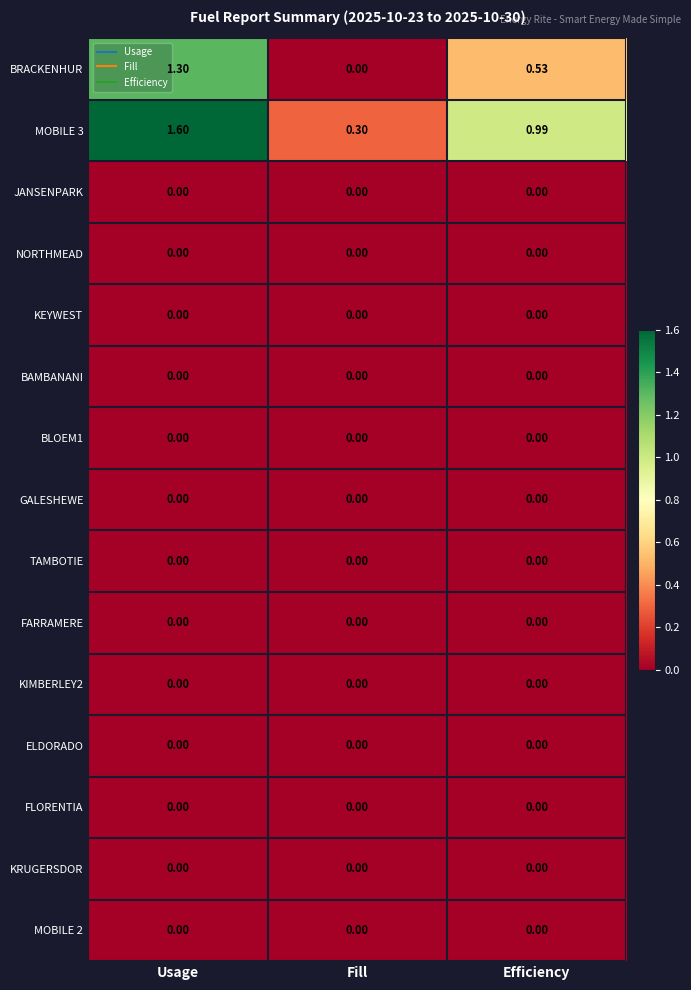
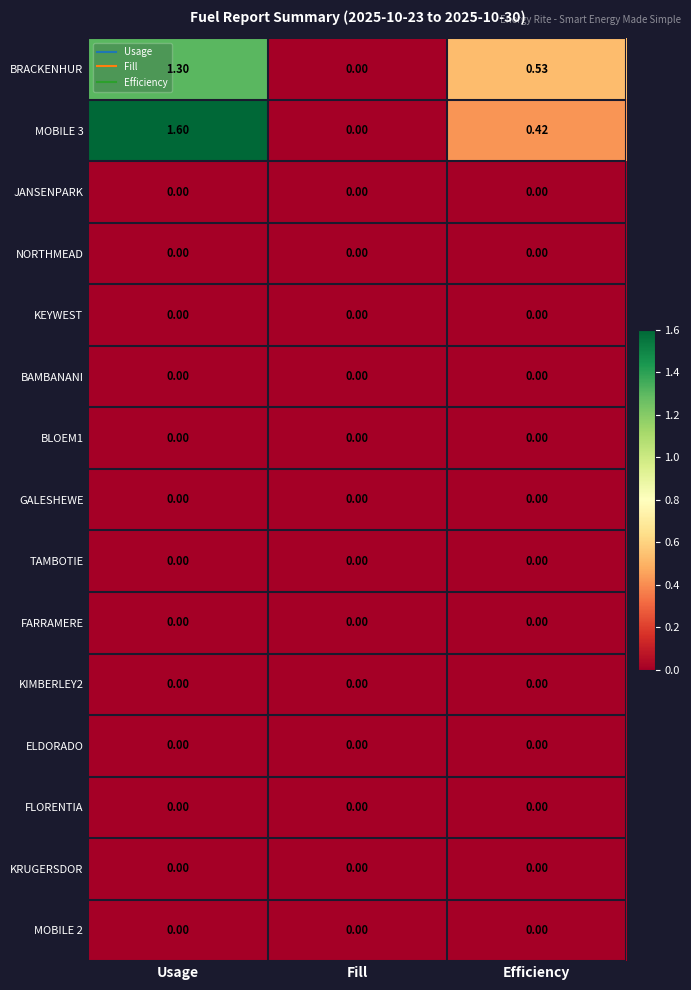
  {
    "BRACKENHUR": {
      "Fill": 0.00,
      "Efficiency": 0.53
    },
    "MOBILE 3": {
      "Usage": 1.60,
-     "Fill": 0.30,
-     "Efficiency": 0.99
+     "Fill": 0.00,
+     "Efficiency": 0.42
    },
    "JANSENPARK": {
      "Usage": 0.00,
      "Fill": 0.00,
      "Efficiency": 0.00
    },
    "NORTHMEAD": {
      "Usage": 0.00,
      "Fill": 0.00,
      "Efficiency": 0.00
    },
    "KEYWEST": {
      "Usage": 0.00,
      "Fill": 0.00,
      "Efficiency": 0.00
    },
    "BAMBANANI": {
      "Usage": 0.00,
      "Fill": 0.00,
      "Efficiency": 0.00
    },
    "BLOEM1": {
      "Usage": 0.00,
      "Fill": 0.00,
      "Efficiency": 0.00
    },
    "GALESHEWE": {
      "Usage": 0.00,
      "Fill": 0.00,
      "Efficiency": 0.00
    },
    "TAMBOTIE": {
      "Usage": 0.00,
      "Fill": 0.00,
      "Efficiency": 0.00
    },
    "FARRAMERE": {
      "Usage": 0.00,
      "Fill": 0.00,
      "Efficiency": 0.00
    },
    "KIMBERLEY2": {
      "Usage": 0.00,
      "Fill": 0.00,
      "Efficiency": 0.00
    },
    "ELDORADO": {
      "Usage": 0.00,
      "Fill": 0.00,
      "Efficiency": 0.00
    },
    "FLORENTIA": {
      "Usage": 0.00,
      "Fill": 0.00,
      "Efficiency": 0.00
    },
    "KRUGERSDOR": {
      "Usage": 0.00,
      "Fill": 0.00,
      "Efficiency": 0.00
    },
    "MOBILE 2": {
      "Usage": 0.00,
      "Fill": 0.00,
      "Efficiency": 0.00
    }
  }
